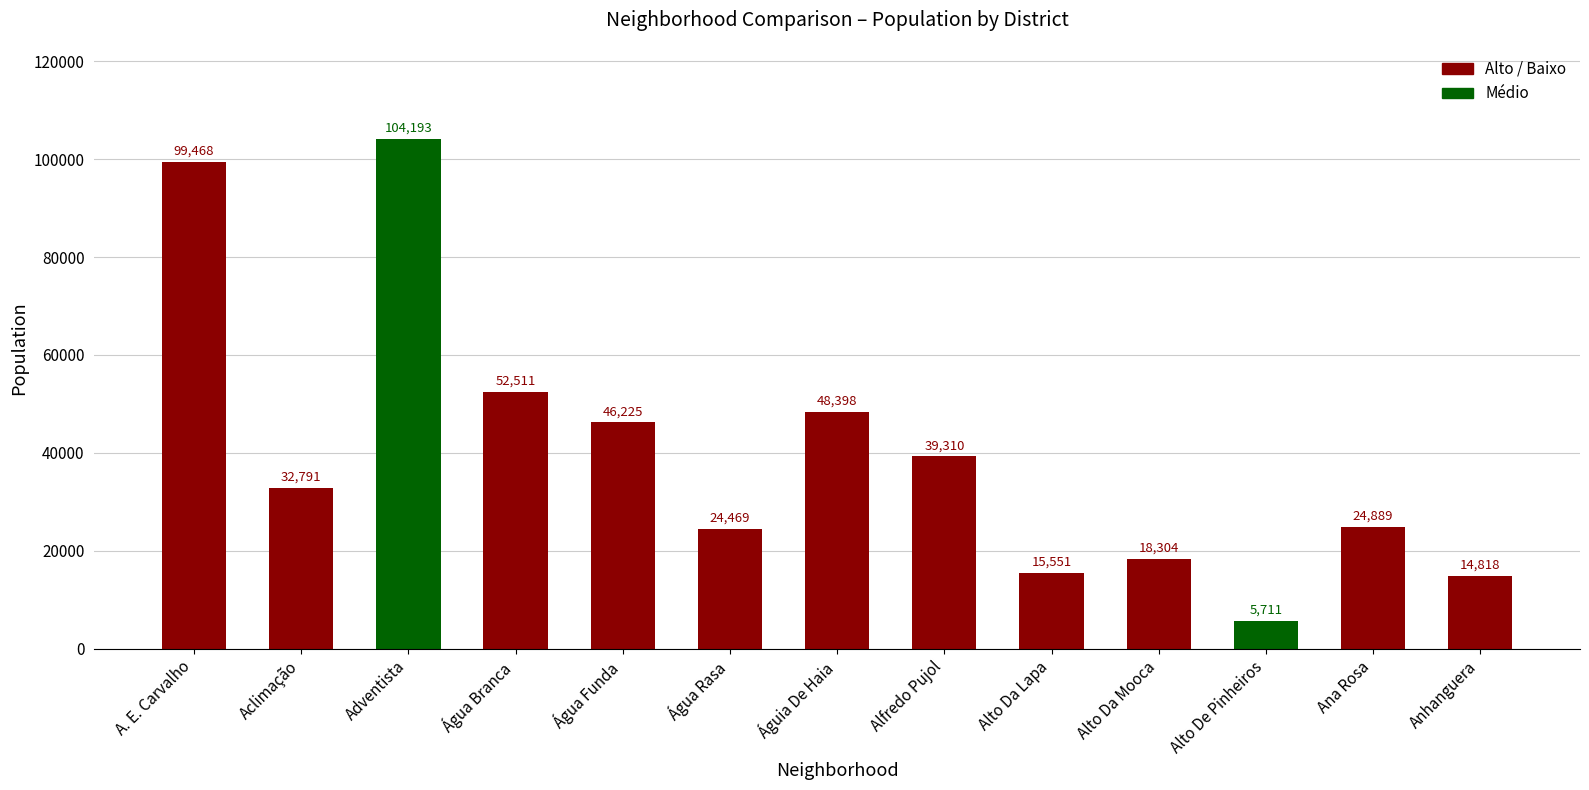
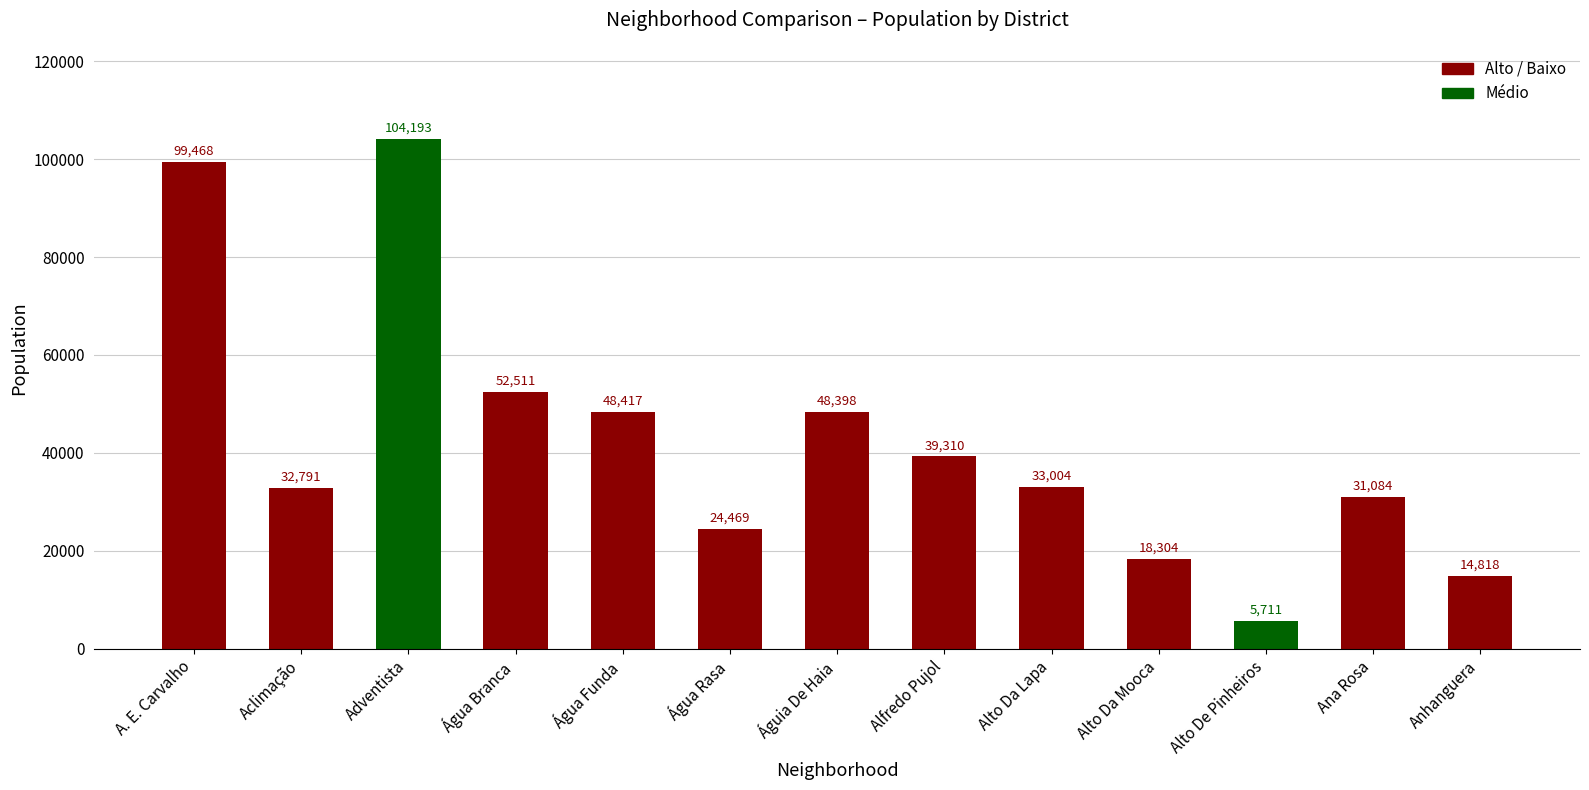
  {
    "A. E. Carvalho": "99,468",
    "Aclimação": "32,791",
    "Adventista": "104,193",
    "Água Branca": "52,511",
-   "Água Funda": "46,225",
+   "Água Funda": "48,417",
    "Água Rasa": "24,469",
    "Águia De Haia": "48,398",
    "Alfredo Pujol": "39,310",
-   "Alto Da Lapa": "15,551",
+   "Alto Da Lapa": "33,004",
    "Alto Da Mooca": "18,304",
    "Alto De Pinheiros": "5,711",
-   "Ana Rosa": "24,889",
+   "Ana Rosa": "31,084",
    "Anhanguera": "14,818"
  }
